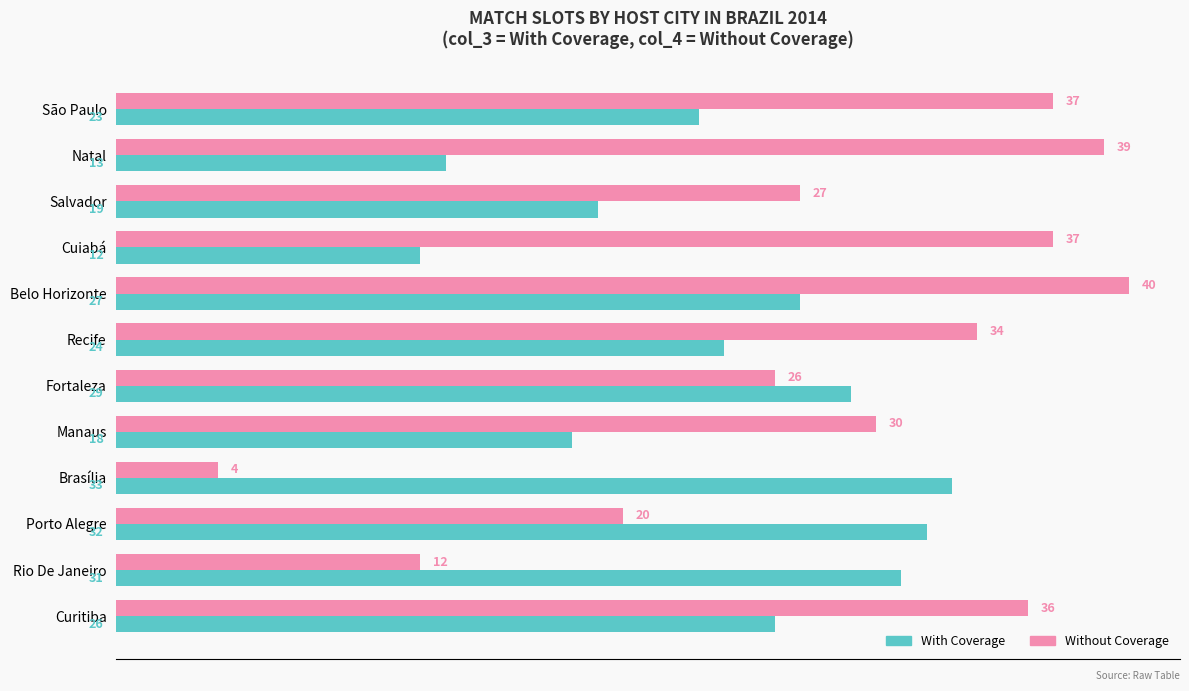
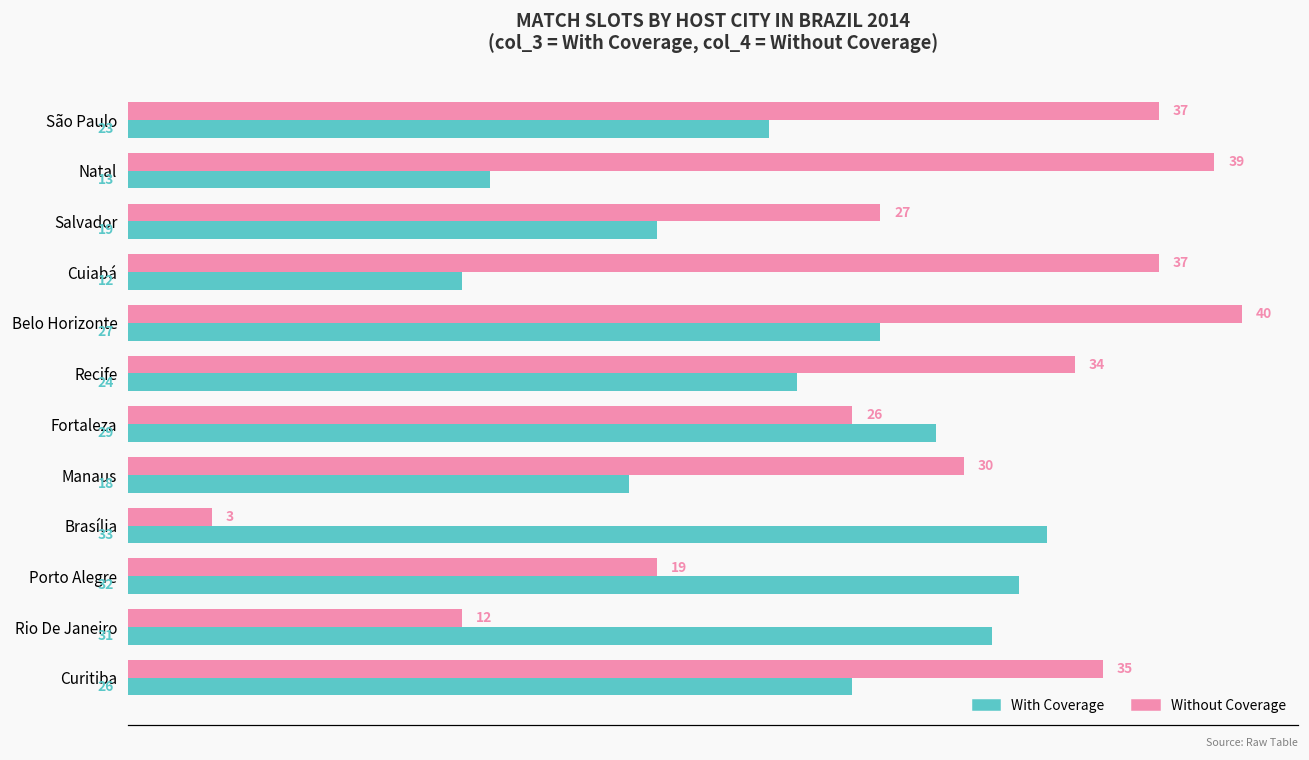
  {
    "Without Coverage": {
      "São Paulo": 37,
      "Natal": 39,
      "Salvador": 27,
      "Cuiabá": 37,
      "Belo Horizonte": 40,
      "Recife": 34,
      "Fortaleza": 26,
      "Manaus": 30,
-     "Brasília": 4,
-     "Porto Alegre": 20,
+     "Brasília": 3,
+     "Porto Alegre": 19,
      "Rio De Janeiro": 12,
-     "Curitiba": 36
+     "Curitiba": 35
    }
  }
